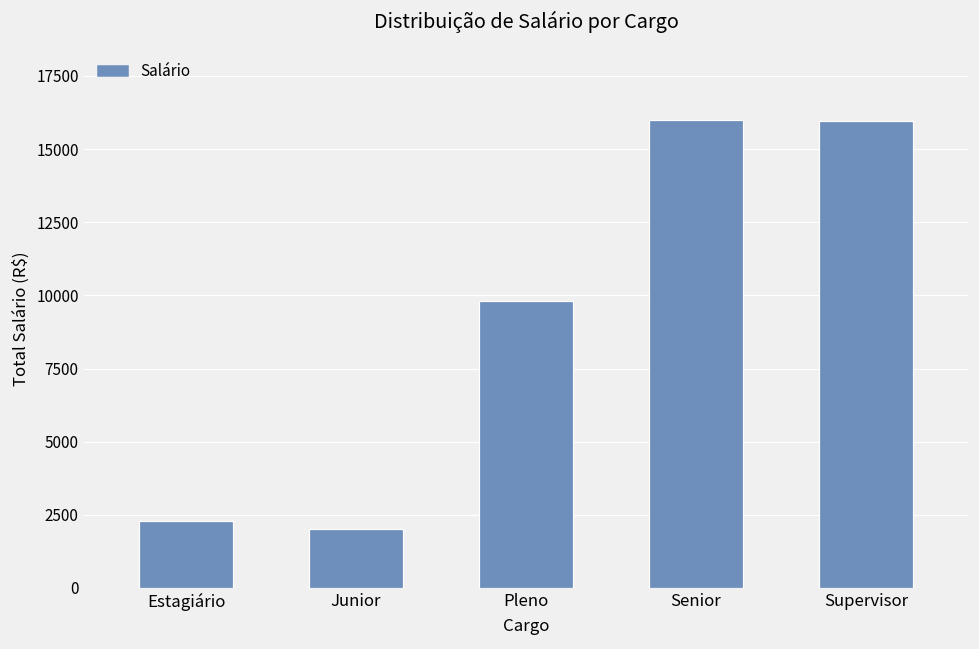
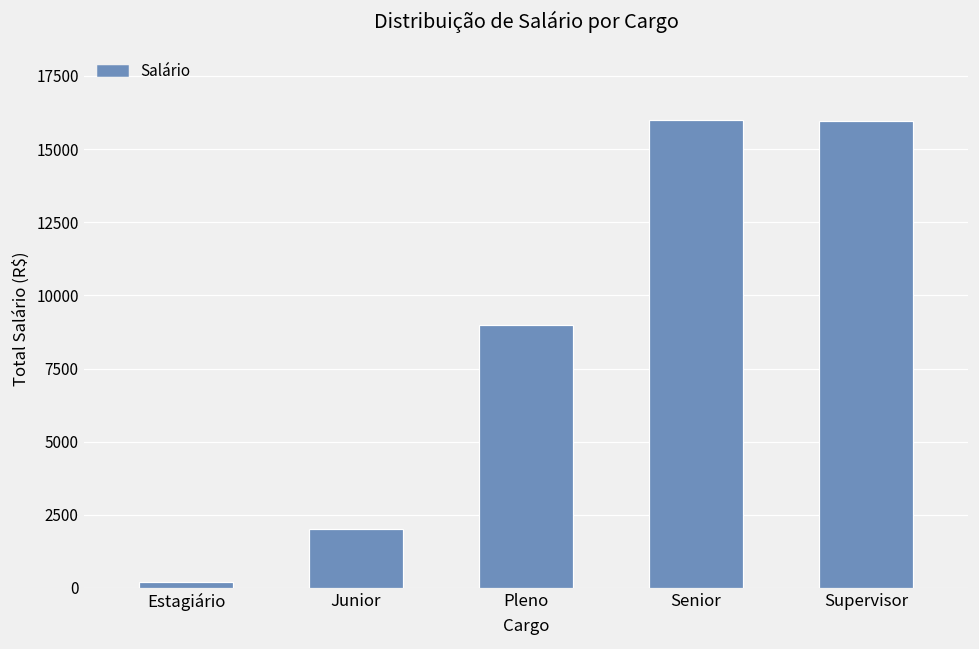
  {
-   "Estagiário": 2300,
+   "Estagiário": 200,
    "Junior": 2000,
-   "Pleno": 9800,
+   "Pleno": 9000,
    "Senior": 16000,
    "Supervisor": 15900
  }
